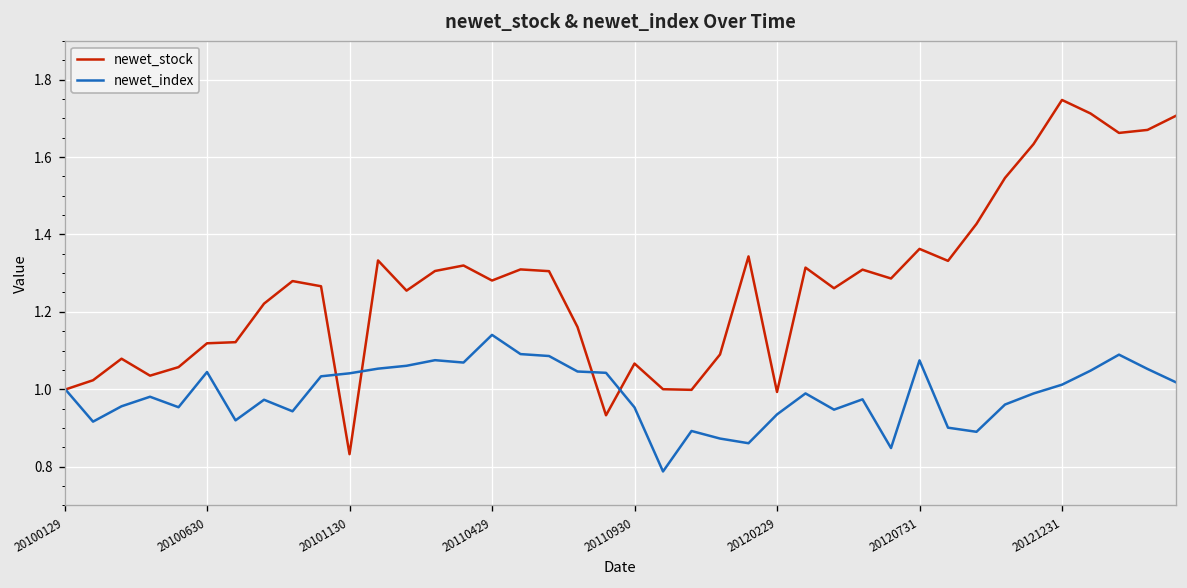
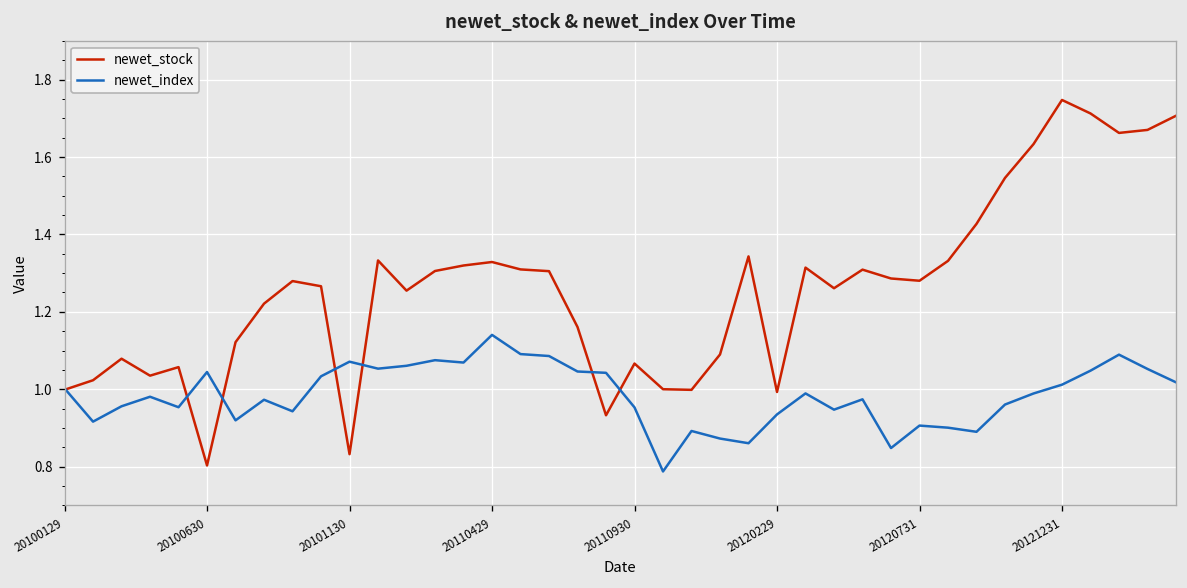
  {
    "newet_stock": {
-     "20100630": 1.12,
+     "20100630": 0.80,
      "20101130": 0.83,
-     "20110429": 1.28,
+     "20110429": 1.33,
      "20110930": 1.07,
      "20120229": 0.99,
-     "20120731": 1.36,
+     "20120731": 1.28,
      "20121231": 1.75
    },
    "newet_index": {
      "20100630": 1.04,
-     "20101130": 1.04,
+     "20101130": 1.07,
      "20110429": 1.14,
      "20110930": 0.95,
      "20120229": 0.93,
-     "20120731": 1.07,
+     "20120731": 0.91,
      "20121231": 1.01
    }
  }
